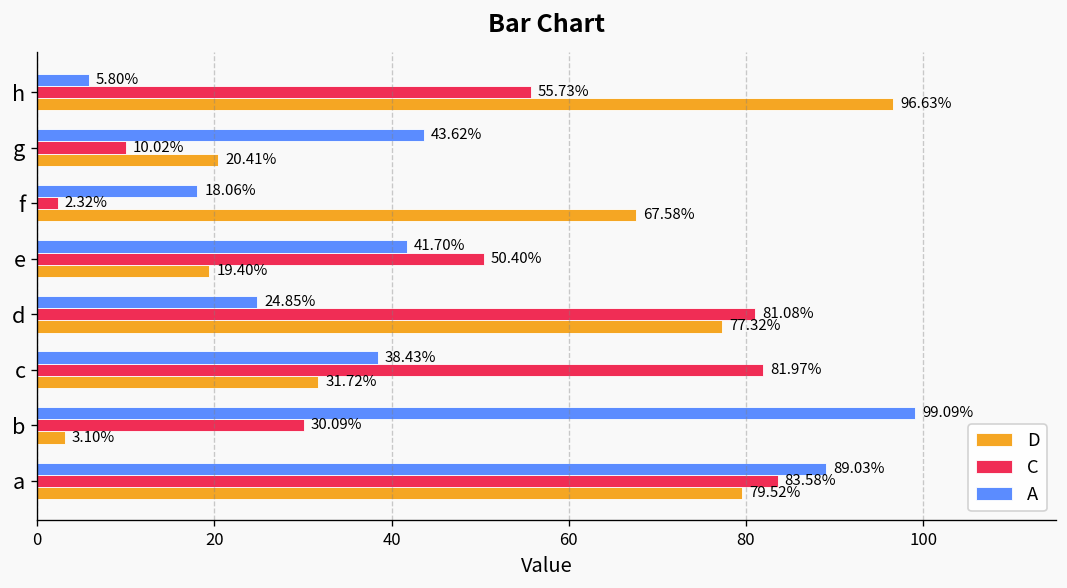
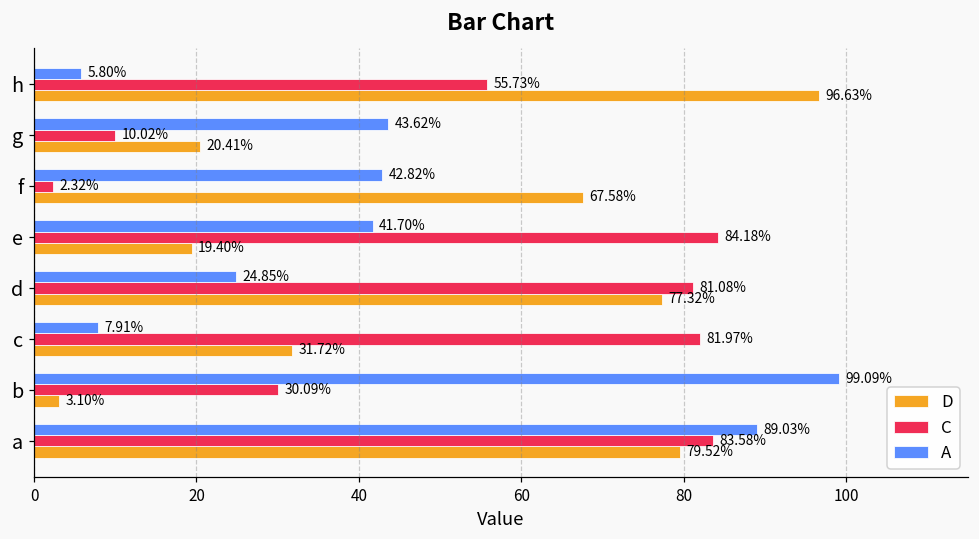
  {
    "D": {
      "h": "96.63%",
      "g": "20.41%",
      "f": "67.58%",
      "e": "19.40%",
      "d": "77.32%",
      "c": "31.72%",
      "b": "3.10%",
      "a": "79.52%"
    },
    "C": {
      "h": "55.73%",
      "g": "10.02%",
      "f": "2.32%",
-     "e": "50.40%",
+     "e": "84.18%",
      "d": "81.08%",
      "c": "81.97%",
      "b": "30.09%",
      "a": "83.58%"
    },
    "A": {
      "h": "5.80%",
      "g": "43.62%",
-     "f": "18.06%",
+     "f": "42.82%",
      "e": "41.70%",
      "d": "24.85%",
-     "c": "38.43%",
+     "c": "7.91%",
      "a": "89.03%"
    }
  }
